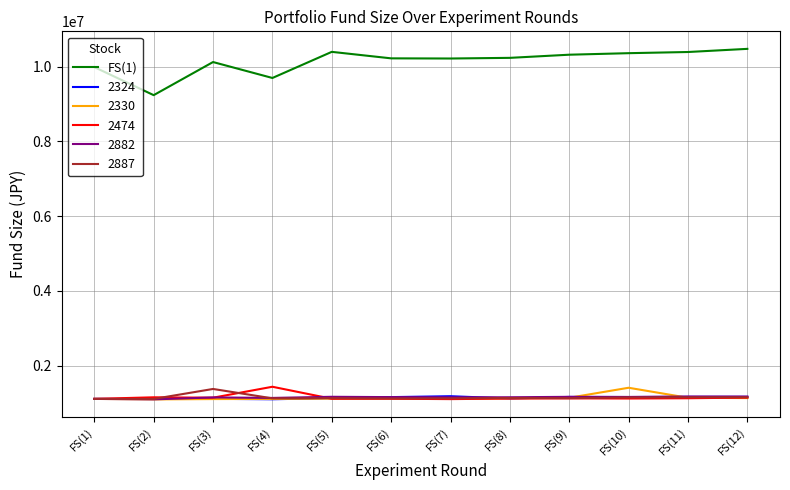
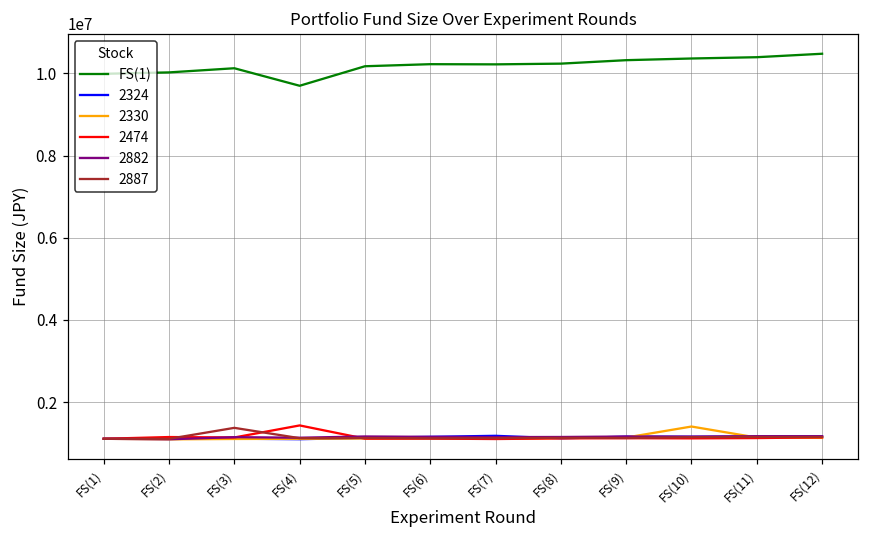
  {
    "FS(1)": {
-     "FS(2)": 9200000,
+     "FS(2)": 10000000,
      "FS(3)": 10100000,
      "FS(4)": 9700000,
-     "FS(5)": 10400000,
+     "FS(5)": 10200000,
      "FS(6)": 10200000,
      "FS(7)": 10200000,
      "FS(8)": 10200000,
      "FS(9)": 10300000,
      "FS(10)": 10400000,
      "FS(11)": 10400000,
      "FS(12)": 10500000
    },
    "2330": {
      "FS(10)": 1400000
    },
    "2474": {
      "FS(4)": 1400000
    },
    "2887": {
      "FS(3)": 1400000
    }
  }
